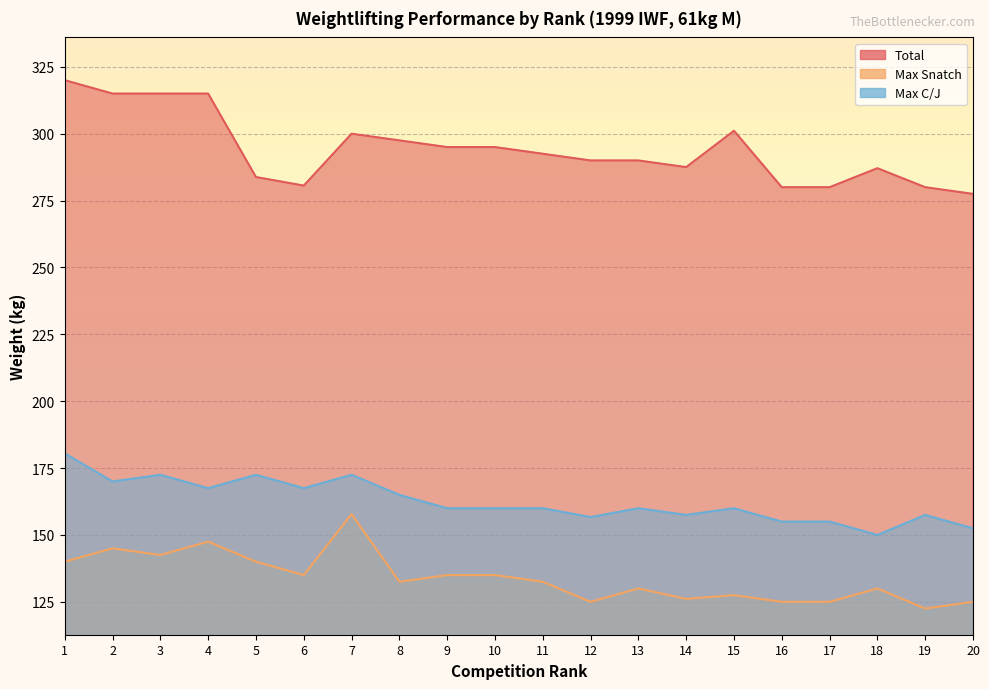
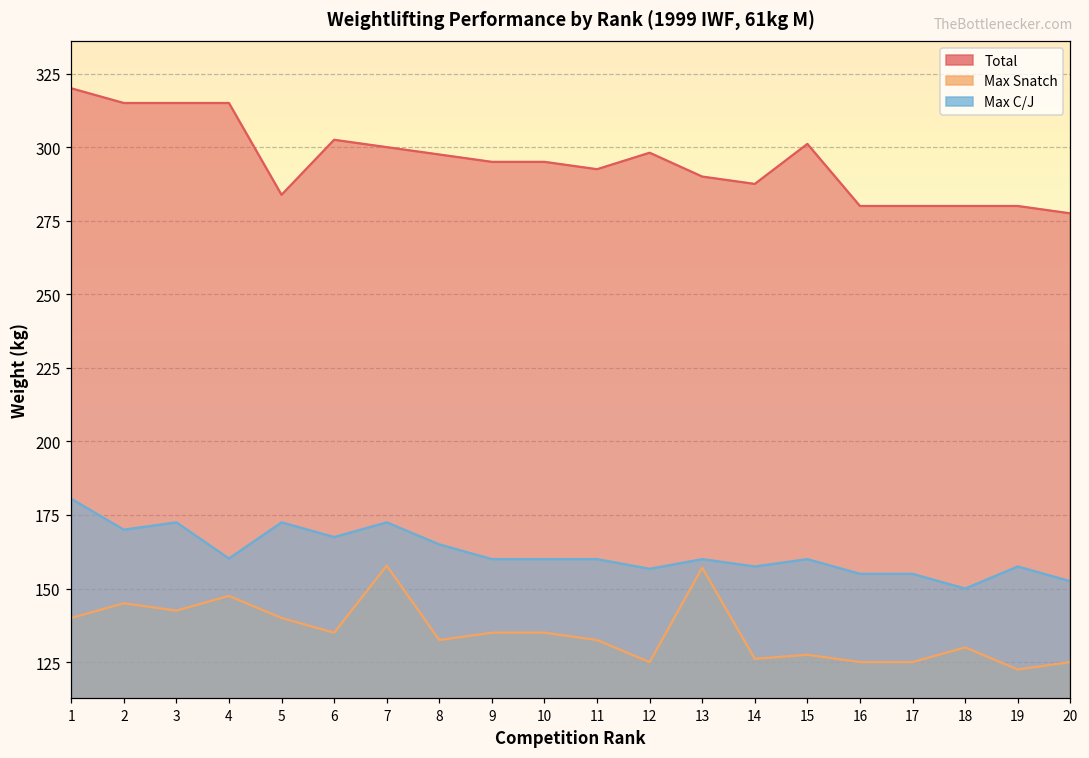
  {
    "Total": {
      "1": 320,
      "2": 315,
      "3": 315,
      "4": 315,
      "5": 284,
-     "6": 281,
+     "6": 303,
      "7": 300,
      "8": 298,
      "9": 295,
      "10": 295,
      "11": 293,
-     "12": 290,
+     "12": 298,
      "13": 290,
      "14": 288,
      "15": 301,
      "16": 280,
      "17": 280,
-     "18": 287,
+     "18": 280,
      "19": 280,
      "20": 278
    },
    "Max Snatch": {
      "1": 140,
      "2": 145,
      "3": 143,
      "4": 148,
      "5": 140,
      "6": 135,
      "7": 158,
      "8": 133,
      "9": 135,
      "10": 135,
      "11": 133,
      "12": 125,
-     "13": 130,
+     "13": 157,
      "14": 126,
      "15": 128,
      "16": 125,
      "17": 125,
      "18": 130,
      "19": 123,
      "20": 125
    },
    "Max C/J": {
      "1": 181,
      "2": 170,
      "3": 173,
-     "4": 168,
+     "4": 160,
      "5": 173,
      "6": 168,
      "7": 173,
      "8": 165,
      "9": 160,
      "10": 160,
      "11": 160,
      "12": 157,
      "13": 160,
      "14": 158,
      "15": 160,
      "16": 155,
      "17": 155,
      "18": 150,
      "19": 158,
      "20": 153
    }
  }
